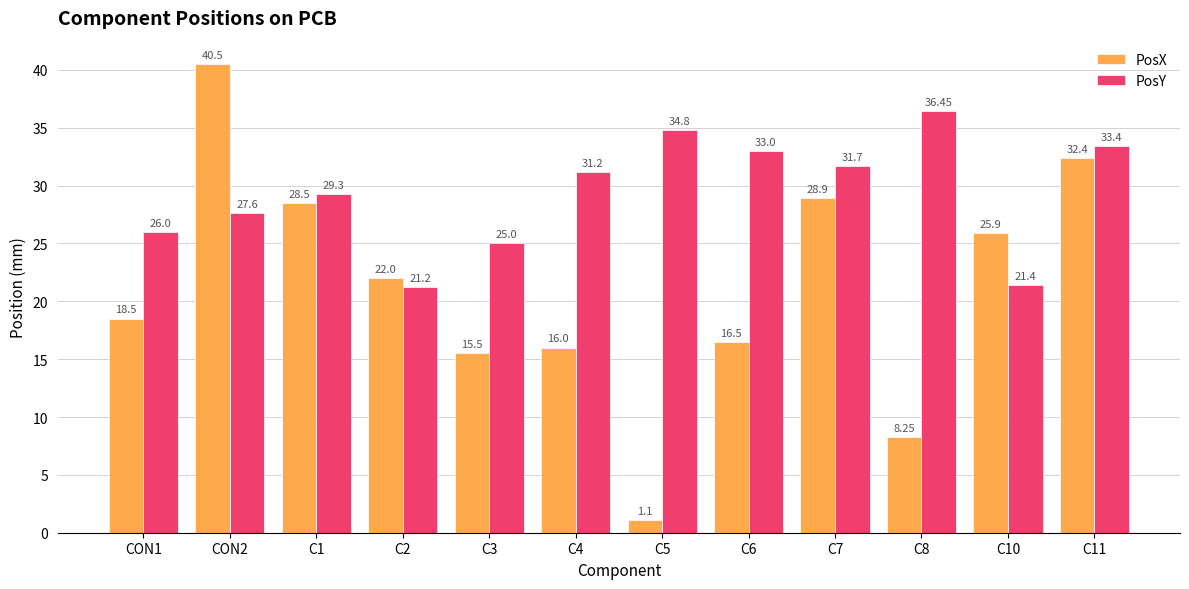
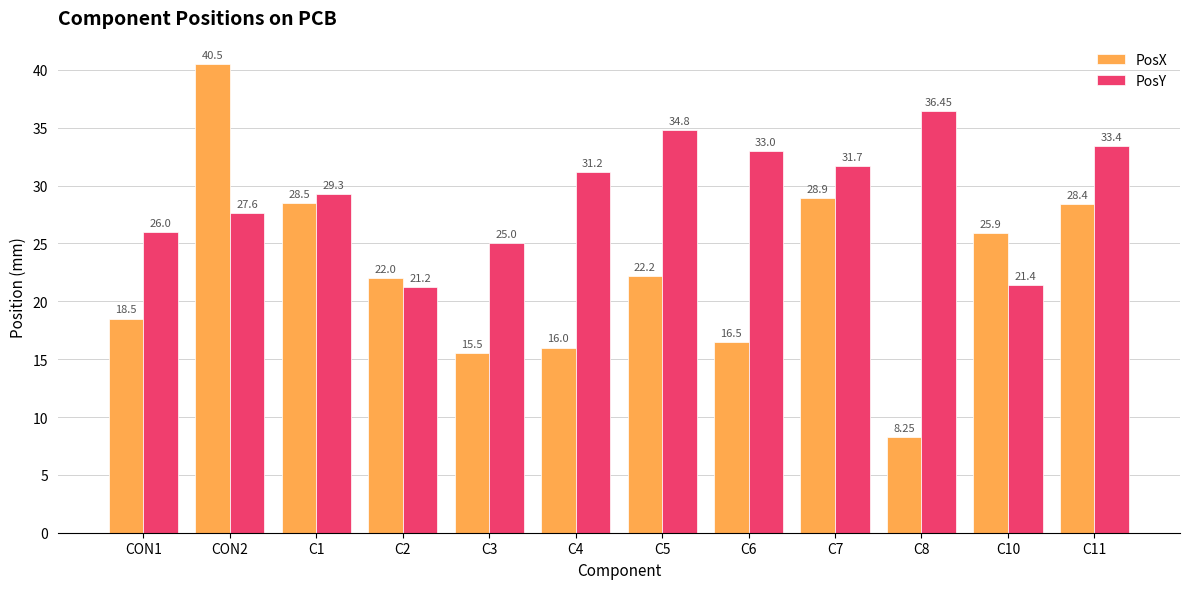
  {
    "PosX": {
      "CON1": 18.5,
      "CON2": 40.5,
      "C1": 28.5,
      "C2": 22.0,
      "C3": 15.5,
      "C4": 16.0,
-     "C5": 1.1,
+     "C5": 22.2,
      "C6": 16.5,
      "C7": 28.9,
      "C8": 8.25,
      "C10": 25.9,
-     "C11": 32.4
+     "C11": 28.4
    },
    "PosY": {
      "CON1": 26.0,
      "CON2": 27.6,
      "C1": 29.3,
      "C2": 21.2,
      "C3": 25.0,
      "C4": 31.2,
      "C5": 34.8,
      "C6": 33.0,
      "C7": 31.7,
      "C8": 36.45,
      "C10": 21.4,
      "C11": 33.4
    }
  }
